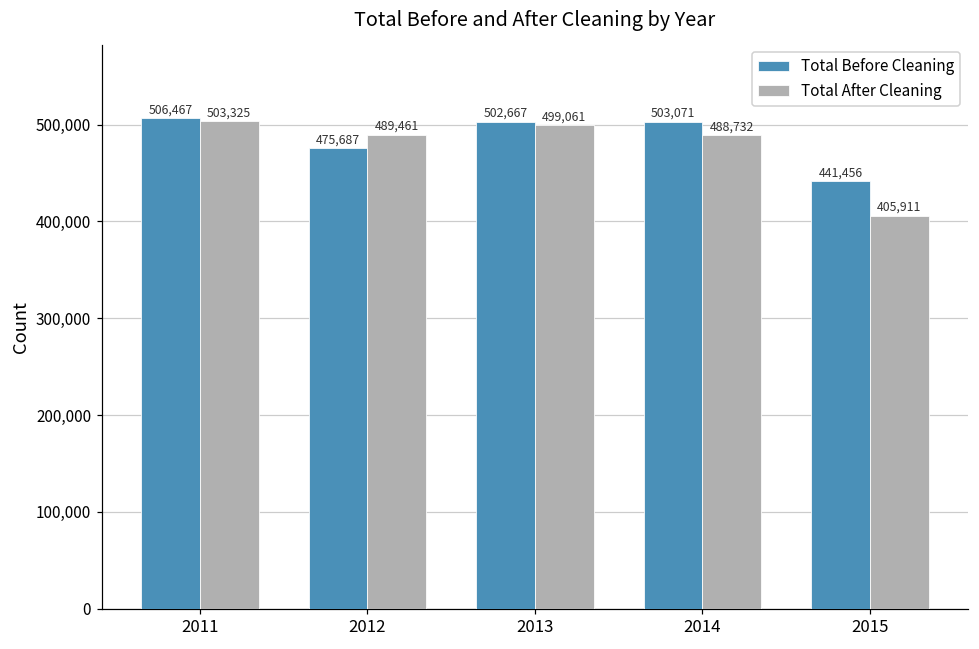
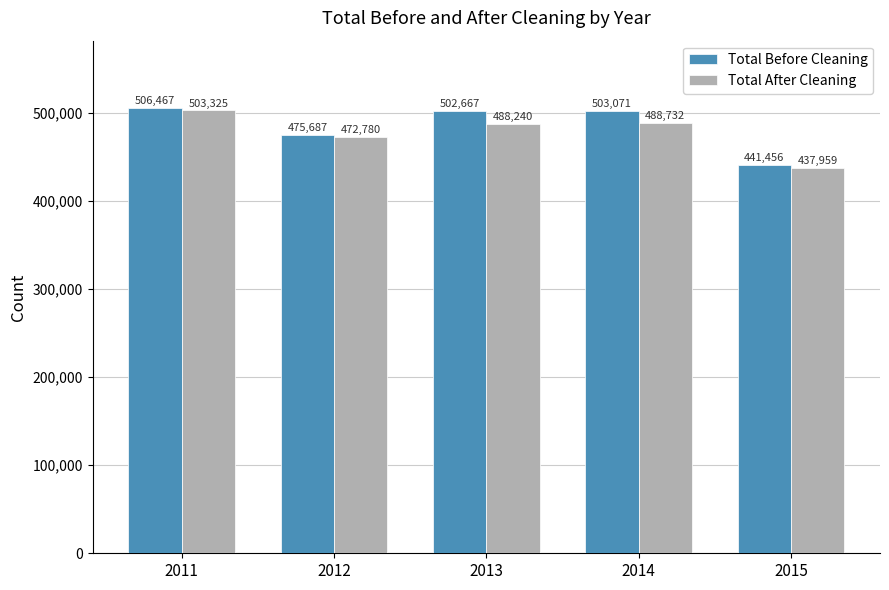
  {
    "Total Before Cleaning": {
      "2011": "506,467",
      "2012": "475,687",
      "2013": "502,667",
      "2014": "503,071",
      "2015": "441,456"
    },
    "Total After Cleaning": {
      "2011": "503,325",
-     "2012": "489,461",
-     "2013": "499,061",
+     "2012": "472,780",
+     "2013": "488,240",
      "2014": "488,732",
-     "2015": "405,911"
+     "2015": "437,959"
    }
  }
